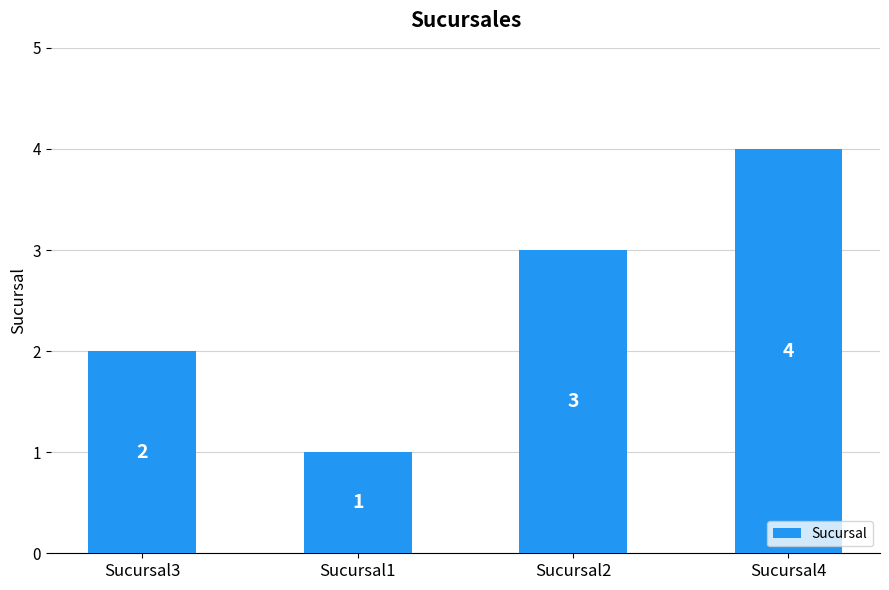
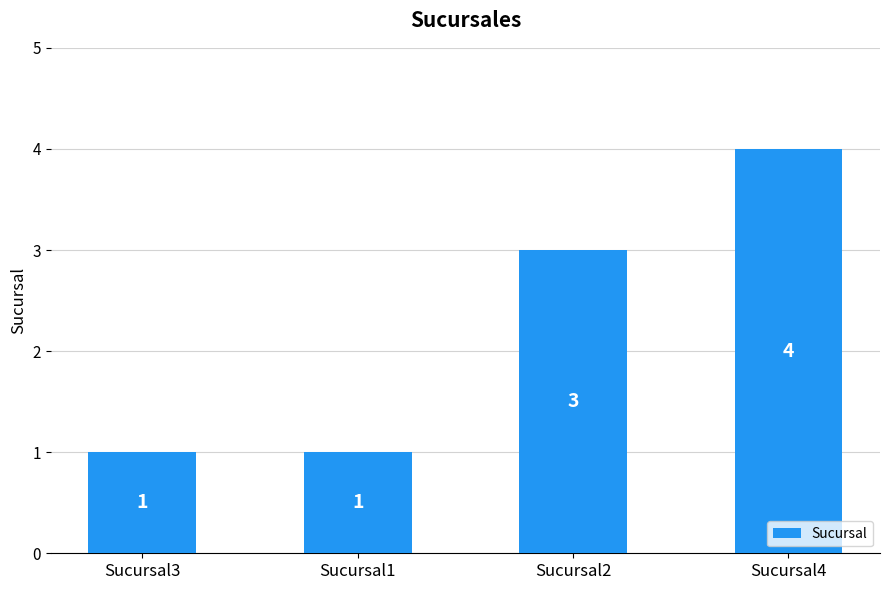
  {
-   "Sucursal3": 2,
+   "Sucursal3": 1,
    "Sucursal1": 1,
    "Sucursal2": 3,
    "Sucursal4": 4
  }
